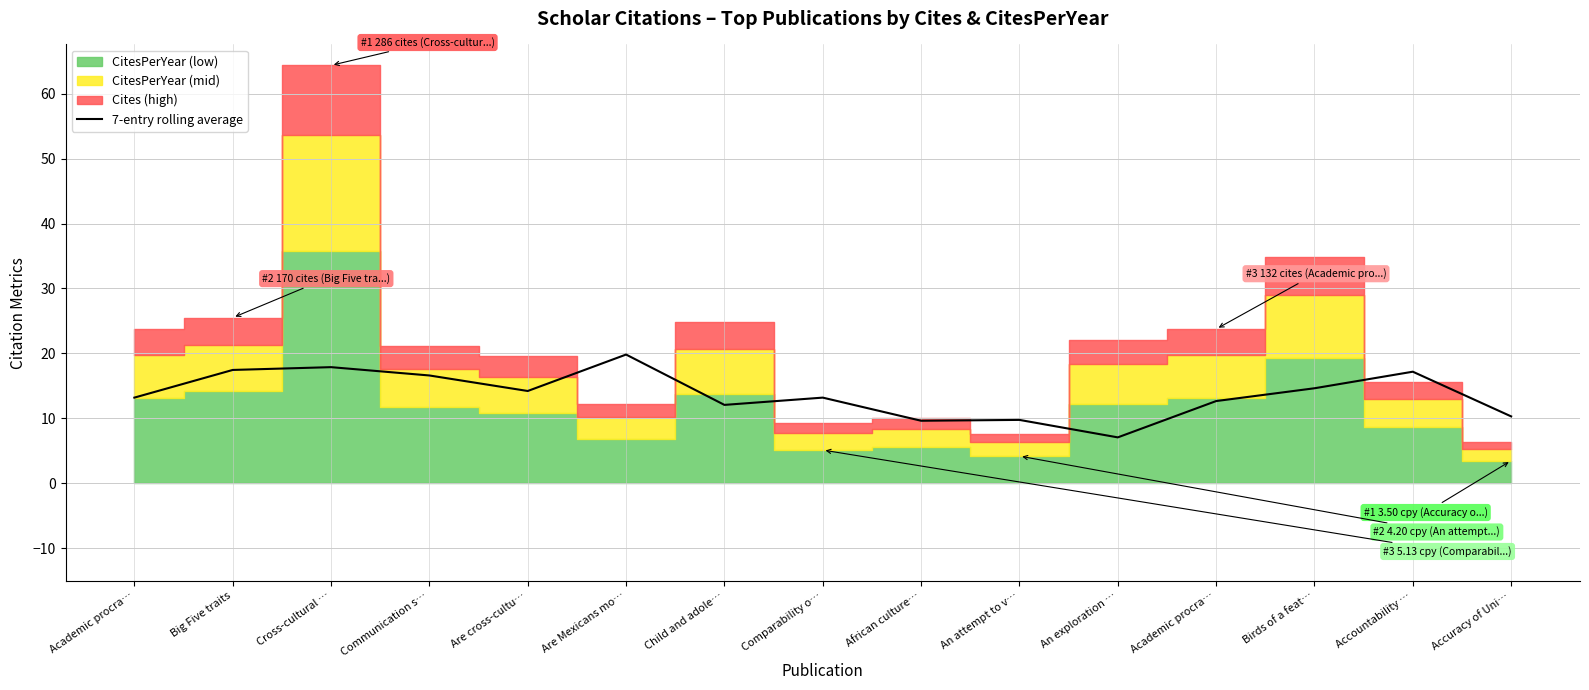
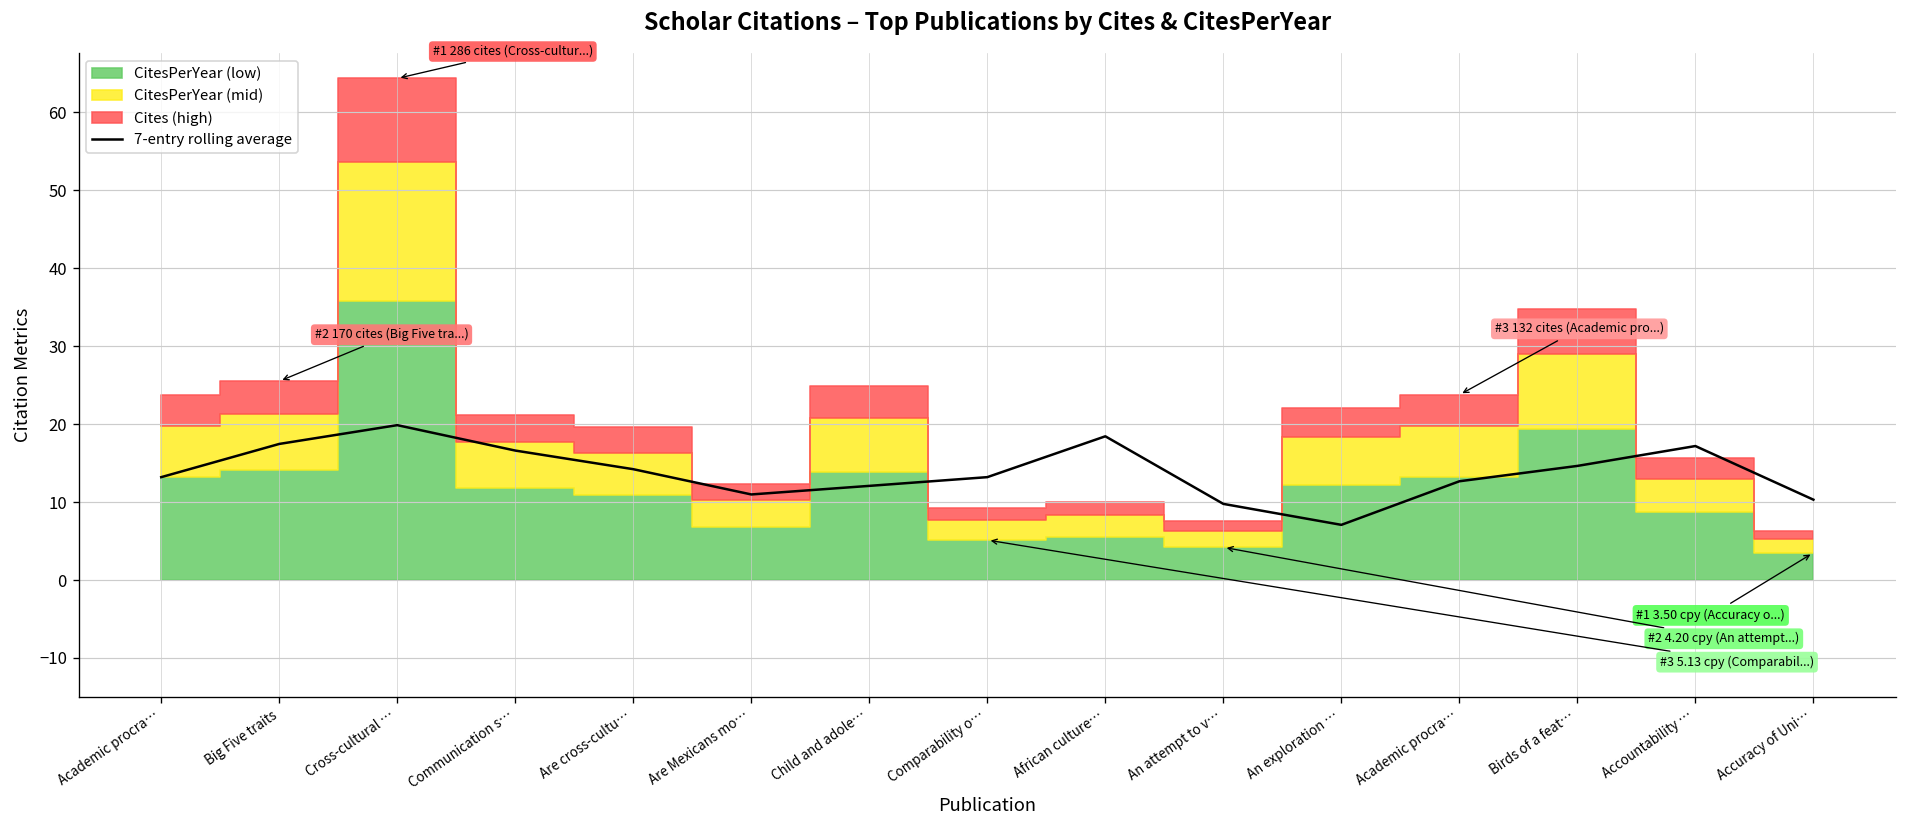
  {
    "7-entry rolling average": {
      "Big Five traits": 17,
-     "Cross-cultural …": 18,
+     "Cross-cultural …": 20,
      "Communication s…": 17,
      "Are cross-cultu…": 14,
-     "Are Mexicans mo…": 20,
+     "Are Mexicans mo…": 11,
      "Child and adole…": 12,
      "Comparability o…": 13,
-     "African culture…": 10,
+     "African culture…": 18,
      "An attempt to v…": 10,
      "An exploration …": 7,
      "Birds of a feat…": 15,
      "Accountability …": 17,
      "Accuracy of Uni…": 10
    }
  }
